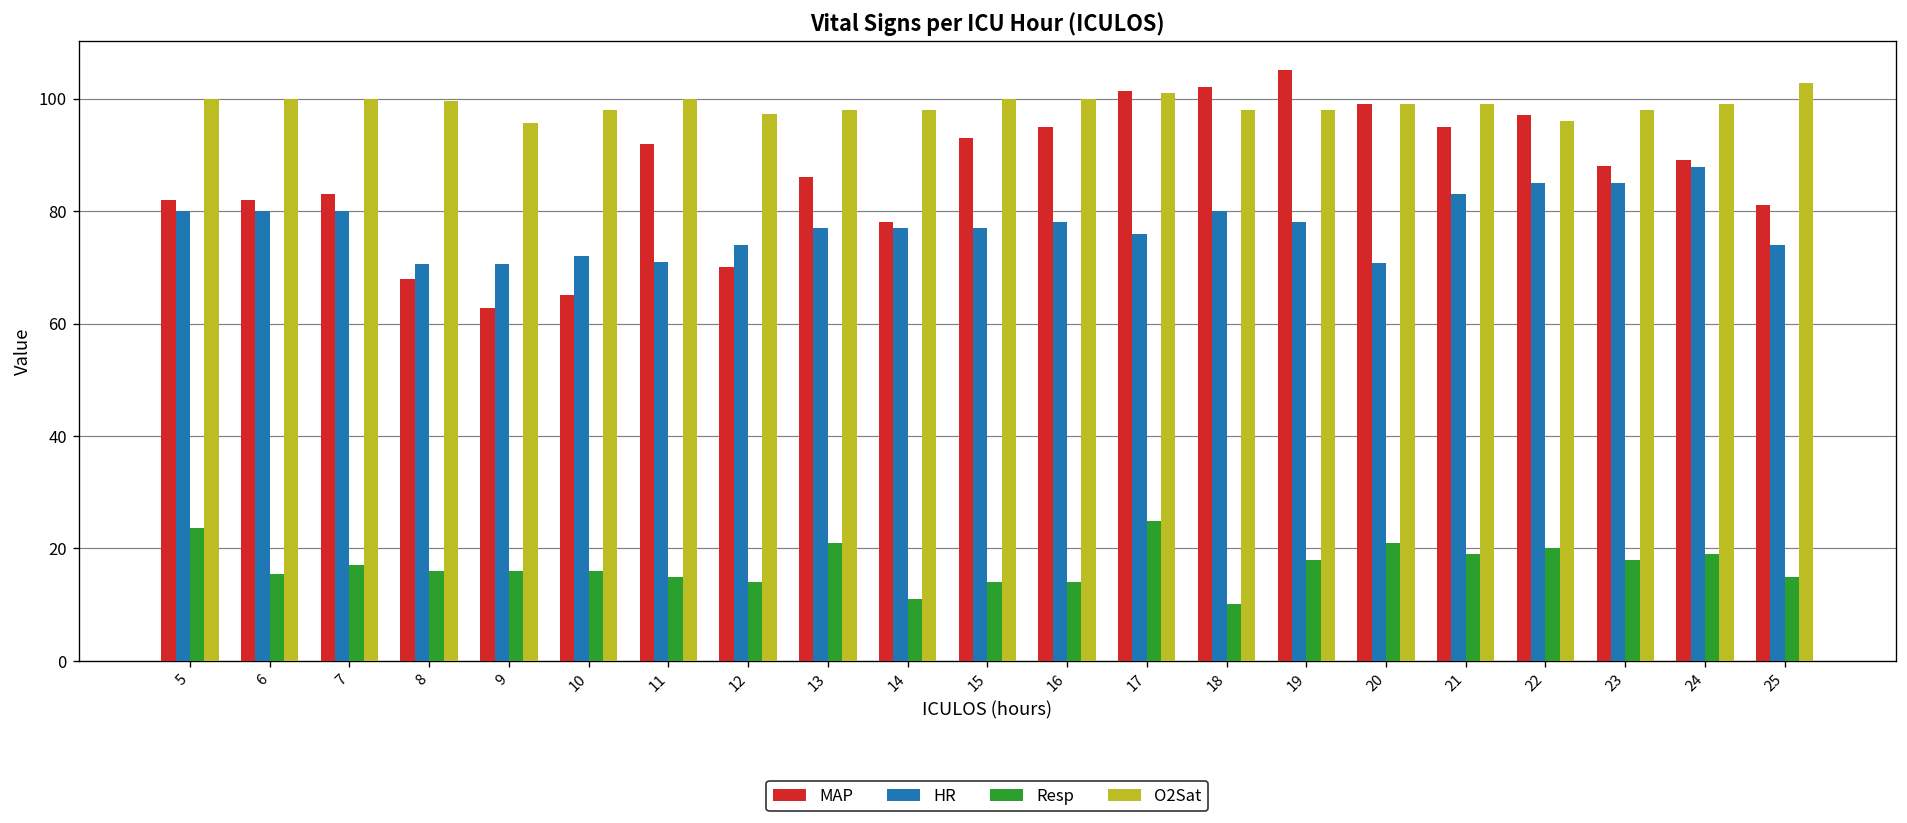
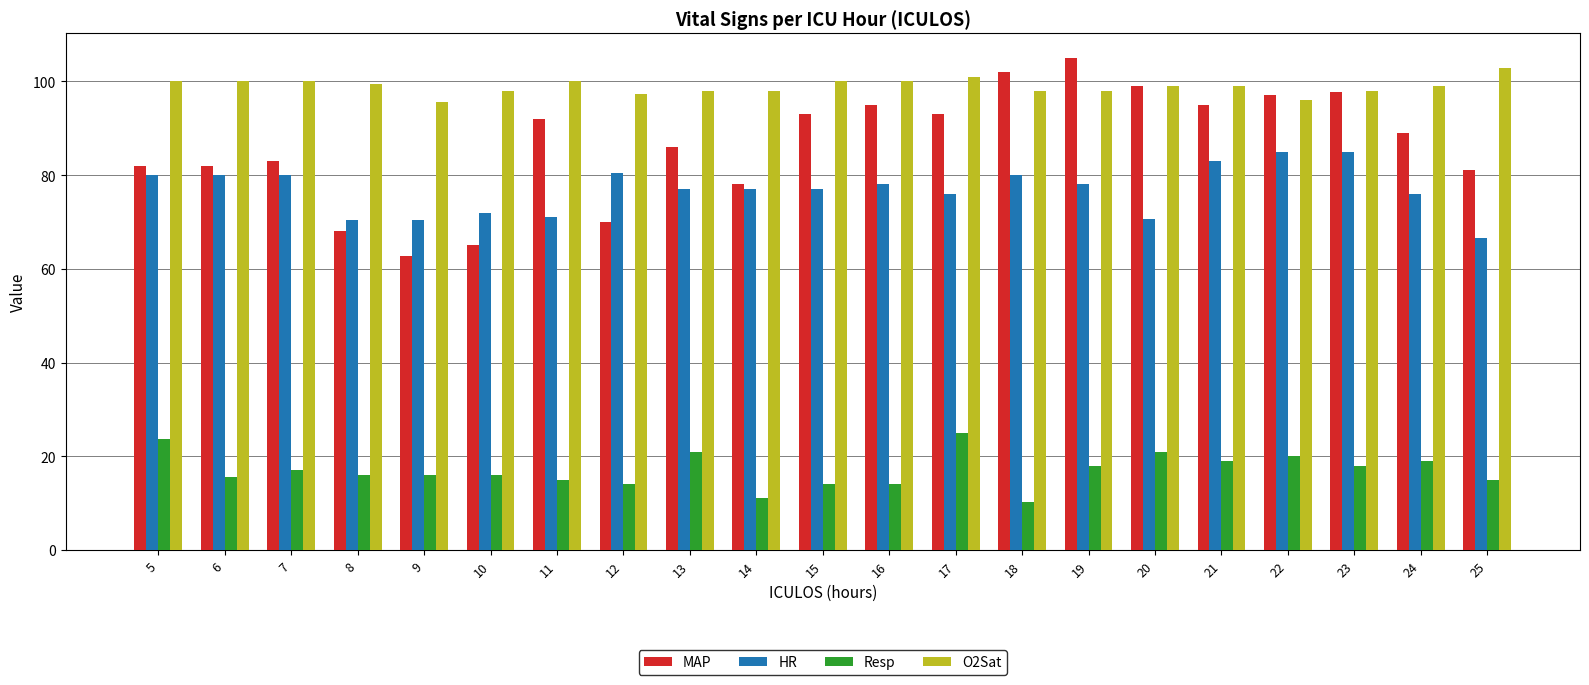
  {
    "MAP": {
      "5": 82,
      "6": 82,
      "7": 83,
      "8": 68,
      "9": 63,
      "10": 65,
      "11": 92,
      "12": 70,
      "13": 86,
      "14": 78,
      "15": 93,
      "16": 95,
-     "17": 101,
+     "17": 93,
      "18": 102,
      "19": 105,
      "20": 99,
      "21": 95,
      "22": 97,
-     "23": 88,
+     "23": 98,
      "24": 89,
      "25": 81
    },
    "HR": {
      "5": 80,
      "6": 80,
      "7": 80,
      "8": 71,
      "9": 71,
      "10": 72,
      "11": 71,
-     "12": 74,
+     "12": 80,
      "13": 77,
      "14": 77,
      "15": 77,
      "16": 78,
      "17": 76,
      "18": 80,
      "19": 78,
      "20": 71,
      "21": 83,
      "22": 85,
      "23": 85,
-     "24": 88,
-     "25": 74
+     "24": 76,
+     "25": 67
    },
    "Resp": {
      "5": 24,
      "6": 16,
      "7": 17,
      "8": 16,
      "9": 16,
      "10": 16,
      "11": 15,
      "12": 14,
      "13": 21,
      "14": 11,
      "15": 14,
      "16": 14,
      "17": 25,
      "18": 10,
      "19": 18,
      "20": 21,
      "21": 19,
      "22": 20,
      "23": 18,
      "24": 19,
      "25": 15
    },
    "O2Sat": {
      "5": 100,
      "6": 100,
      "7": 100,
      "8": 100,
      "9": 96,
      "10": 98,
      "11": 100,
      "12": 97,
      "13": 98,
      "14": 98,
      "15": 100,
      "16": 100,
      "17": 101,
      "18": 98,
      "19": 98,
      "20": 99,
      "21": 99,
      "22": 96,
      "23": 98,
      "24": 99,
      "25": 103
    }
  }
